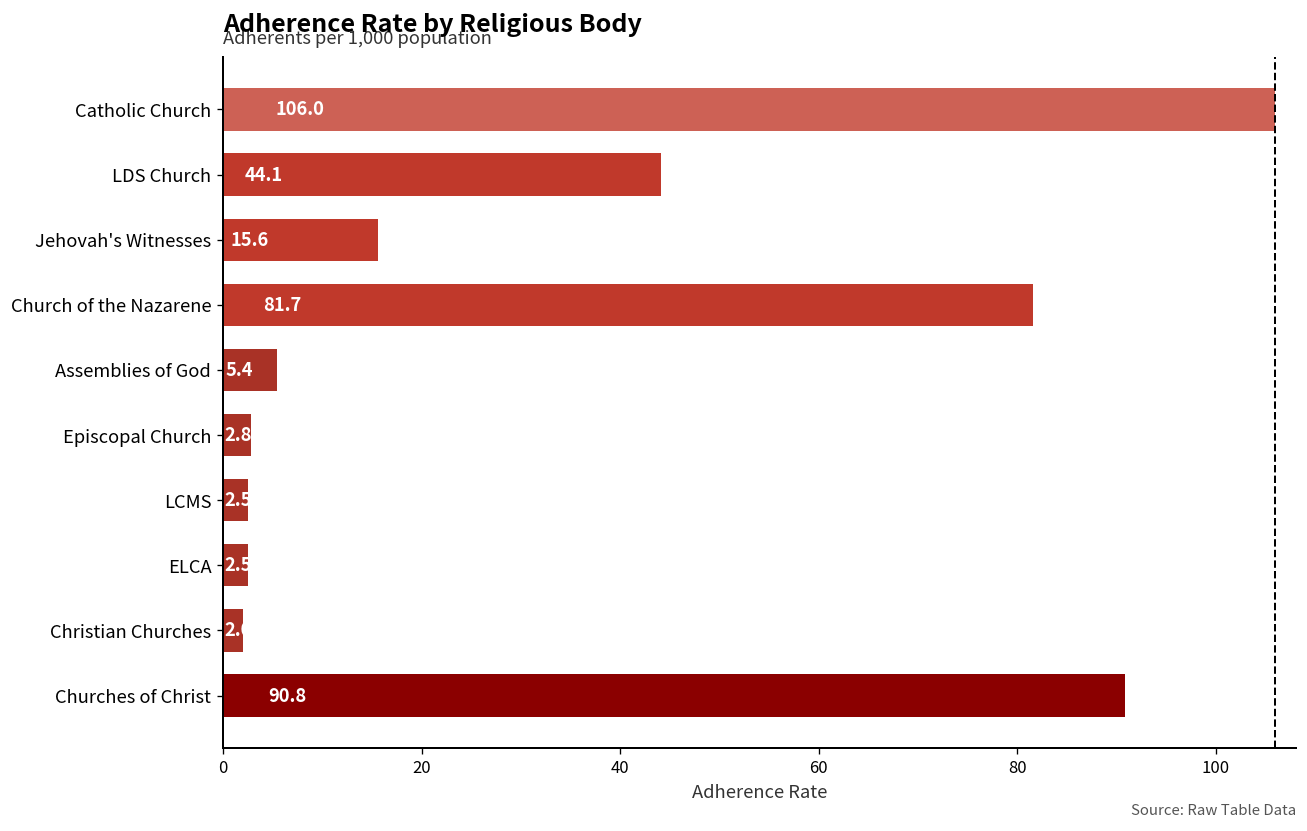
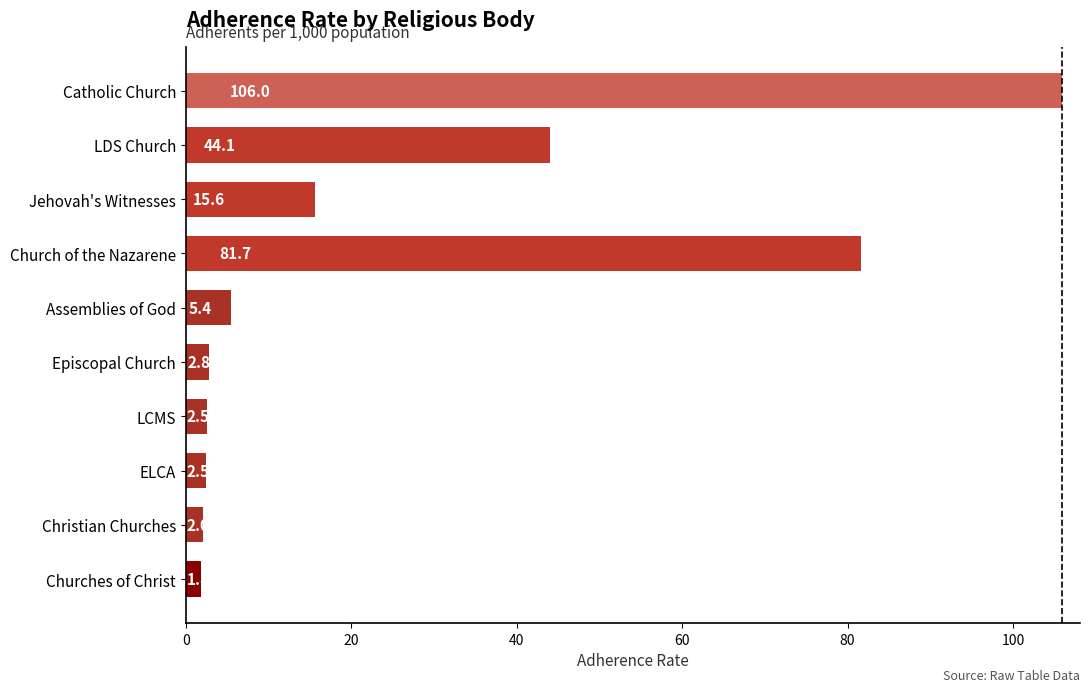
  {
    "Catholic Church": 106.0,
    "LDS Church": 44.1,
    "Jehovah's Witnesses": 15.6,
    "Church of the Nazarene": 81.7,
    "Assemblies of God": 5.4,
    "Episcopal Church": 2.8,
    "LCMS": 2.5,
    "ELCA": 2.5,
    "Christian Churches": 2.0,
-   "Churches of Christ": 90.8
+   "Churches of Christ": 1.8
  }
